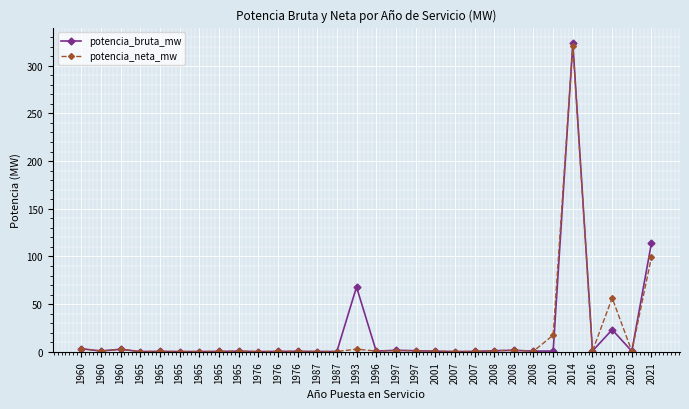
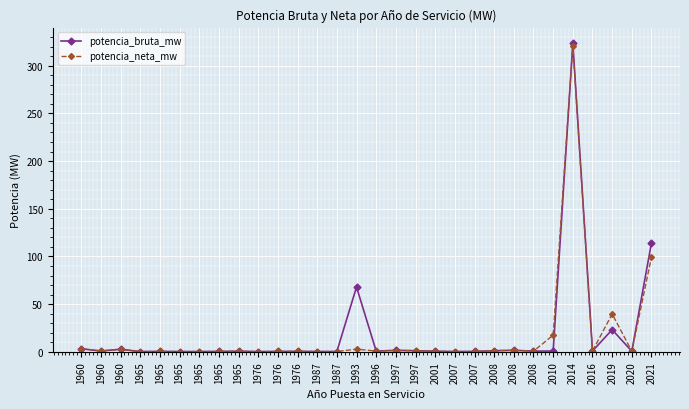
  {
    "potencia_bruta_mw": {
      "1993": 70,
      "2010": 0,
      "2014": 320,
      "2019": 20,
      "2021": 110
    },
    "potencia_neta_mw": {
      "1993": 0,
      "2010": 20,
      "2014": 320,
-     "2019": 60,
+     "2019": 40,
      "2021": 100
    }
  }
